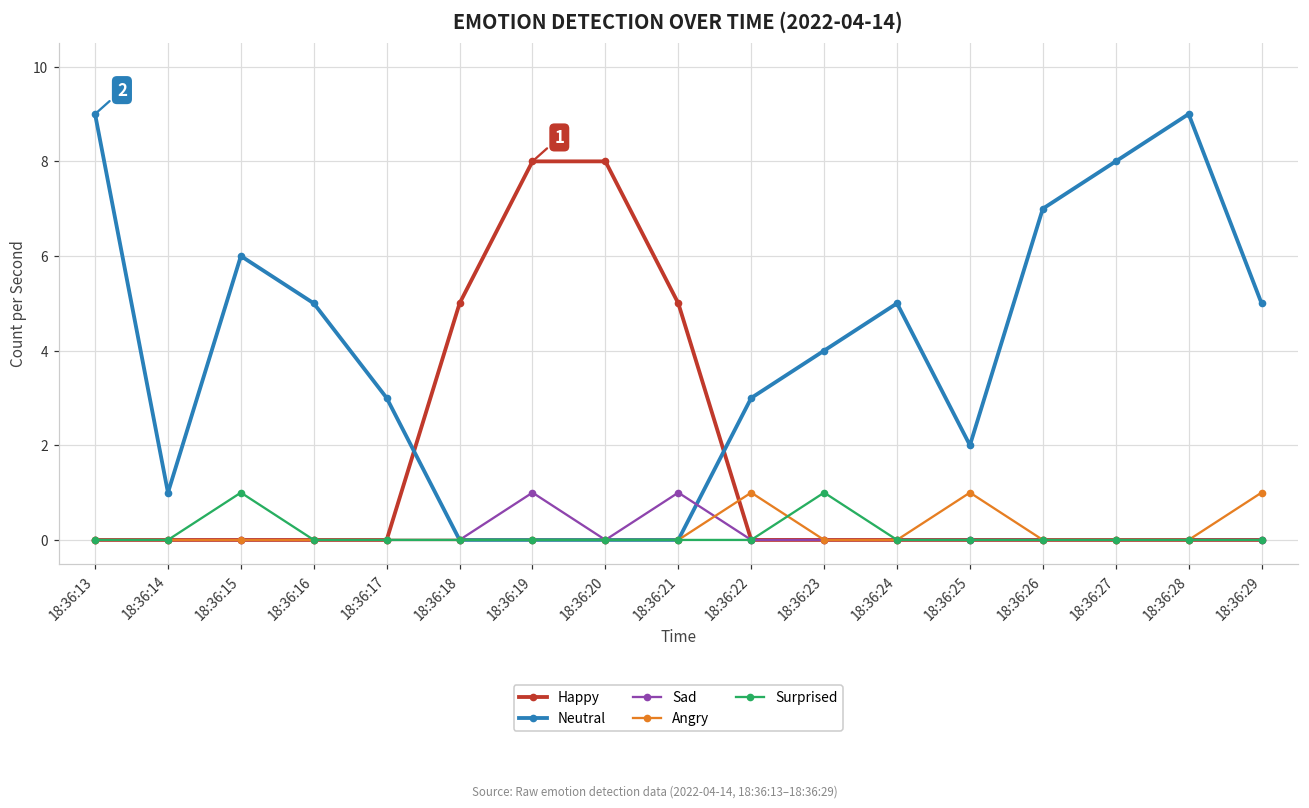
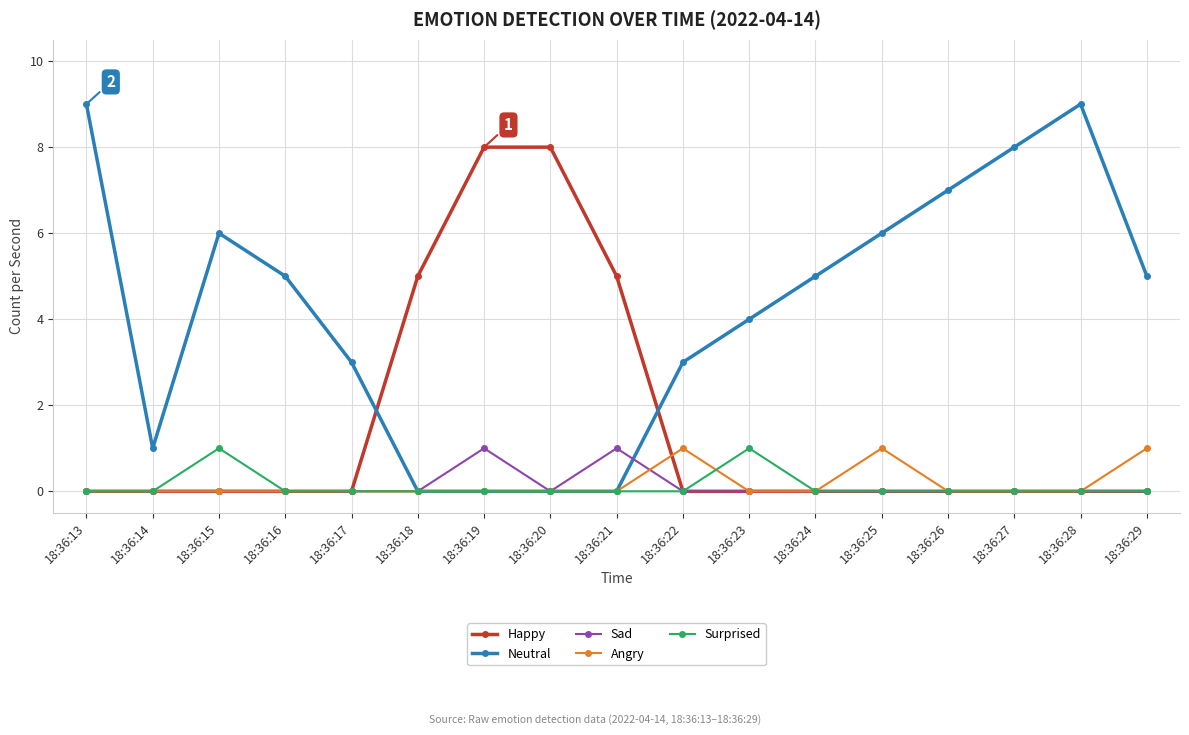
  {
    "Happy": {
      "18:36:18": 5,
      "18:36:19": 8,
      "18:36:20": 8,
      "18:36:21": 5
    },
    "Neutral": {
      "18:36:13": 9,
      "18:36:14": 1,
      "18:36:15": 6,
      "18:36:16": 5,
      "18:36:17": 3,
      "18:36:22": 3,
      "18:36:23": 4,
      "18:36:24": 5,
-     "18:36:25": 2,
+     "18:36:25": 6,
      "18:36:26": 7,
      "18:36:27": 8,
      "18:36:28": 9,
      "18:36:29": 5
    },
    "Sad": {
      "18:36:19": 1,
      "18:36:21": 1
    },
    "Angry": {
      "18:36:22": 1,
      "18:36:25": 1,
      "18:36:29": 1
    },
    "Surprised": {
      "18:36:15": 1,
      "18:36:23": 1
    }
  }
